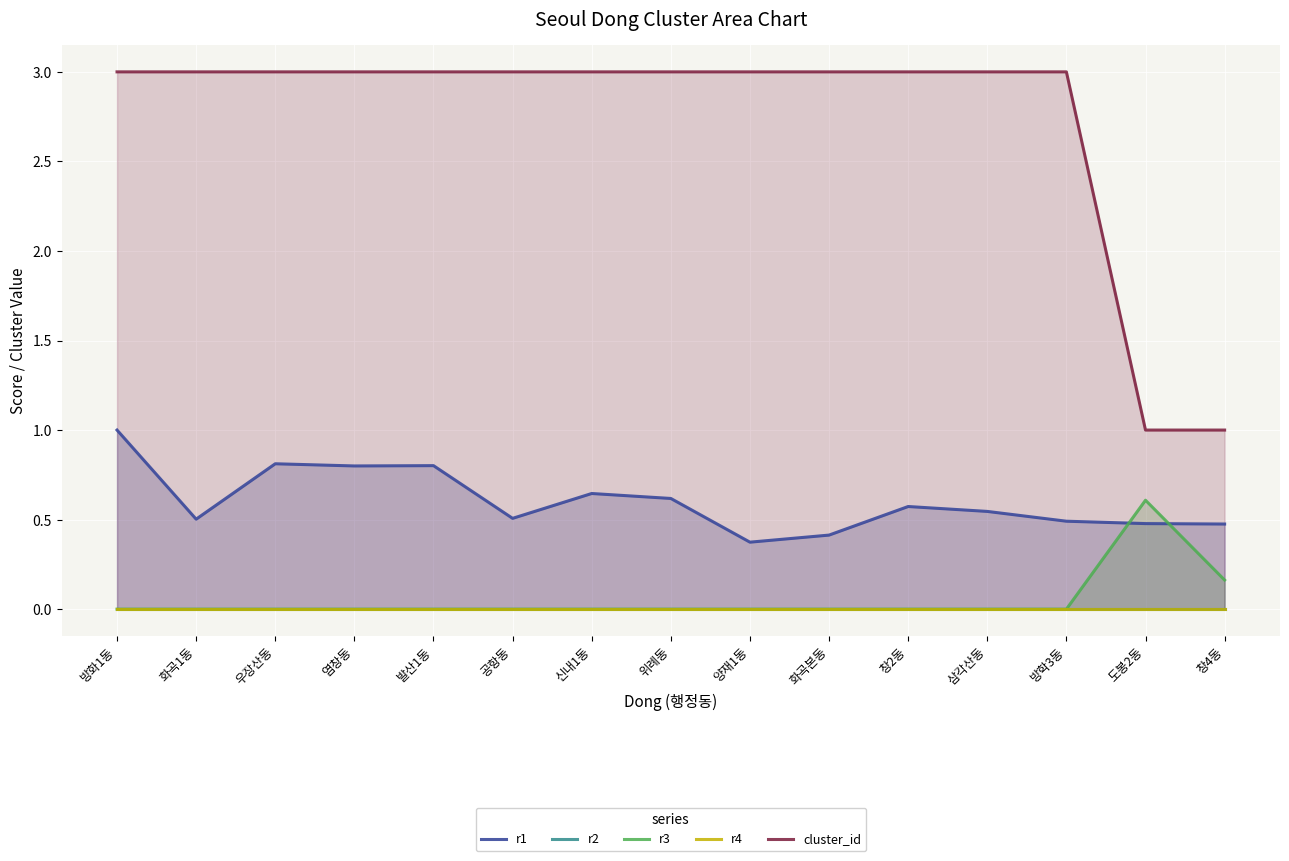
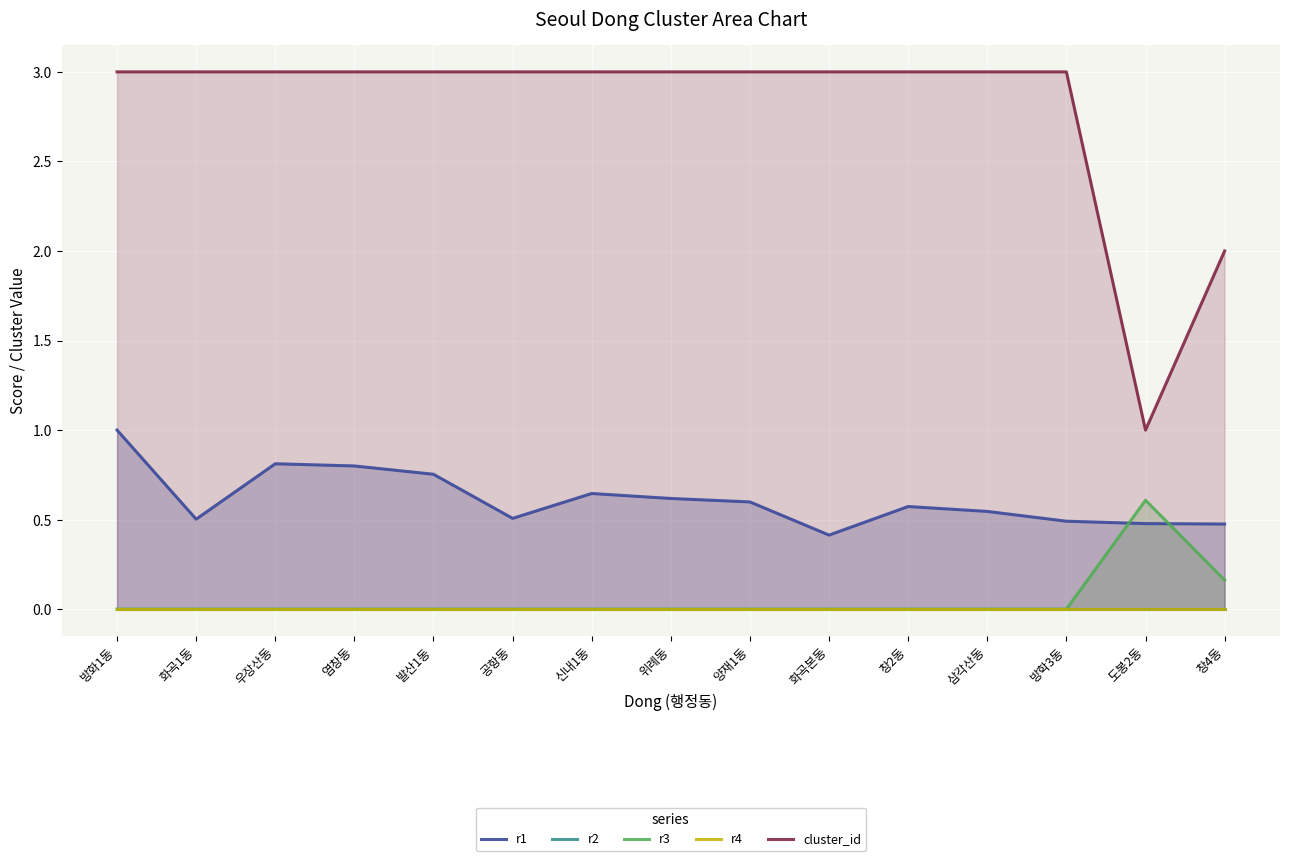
  {
    "r1": {
      "방화1동": 1.00,
      "화곡1동": 0.50,
      "우장산동": 0.81,
      "염창동": 0.80,
-     "발산1동": 0.80,
+     "발산1동": 0.75,
      "공항동": 0.51,
      "신내1동": 0.65,
      "위례동": 0.62,
-     "양재1동": 0.37,
+     "양재1동": 0.60,
      "화곡본동": 0.41,
      "창2동": 0.57,
      "삼각산동": 0.55,
      "방학3동": 0.49,
      "도봉2동": 0.48,
      "창4동": 0.48
    },
    "r4": {
      "도봉2동": 0.00,
      "창4동": 0.00
    },
    "r3": {
      "도봉2동": 0.61,
      "창4동": 0.16
    },
    "cluster_id": {
      "방화1동": 3,
      "화곡1동": 3,
      "우장산동": 3,
      "염창동": 3,
      "발산1동": 3,
      "공항동": 3,
      "신내1동": 3,
      "위례동": 3,
      "양재1동": 3,
      "화곡본동": 3,
      "창2동": 3,
      "삼각산동": 3,
      "방학3동": 3,
      "도봉2동": 1,
-     "창4동": 1
+     "창4동": 2
    }
  }
